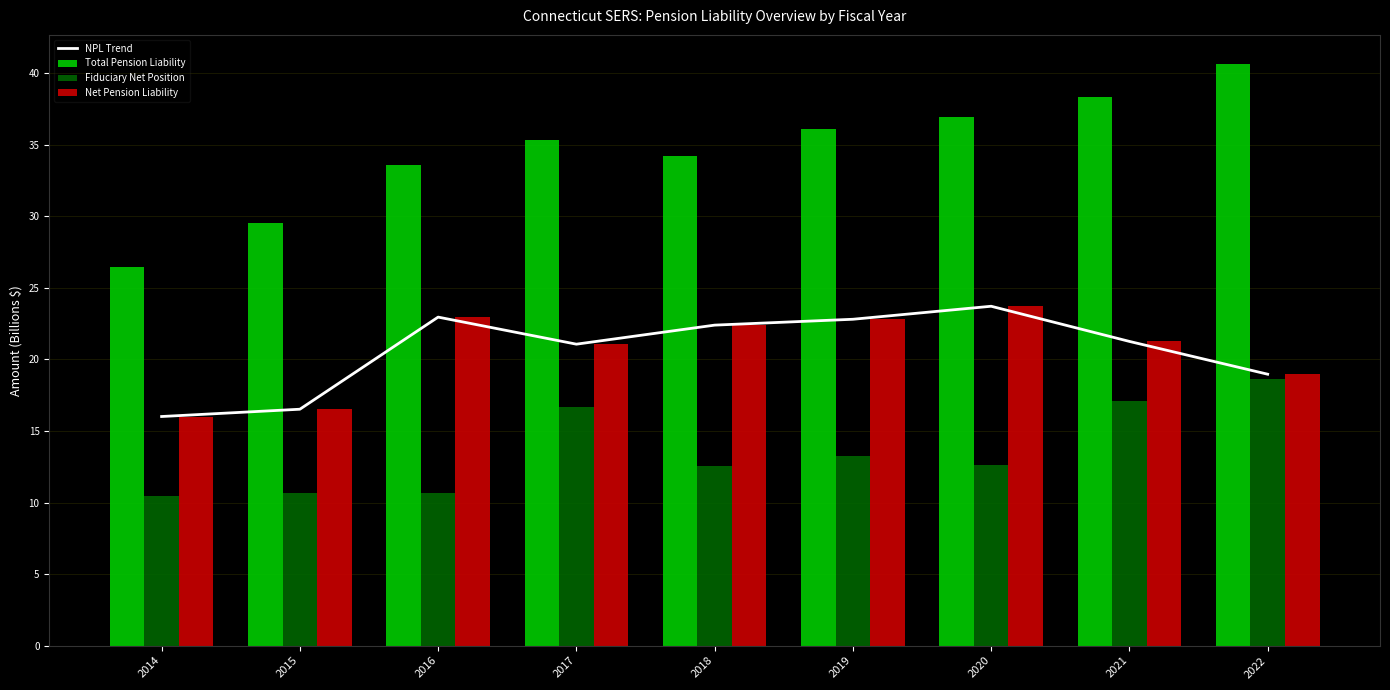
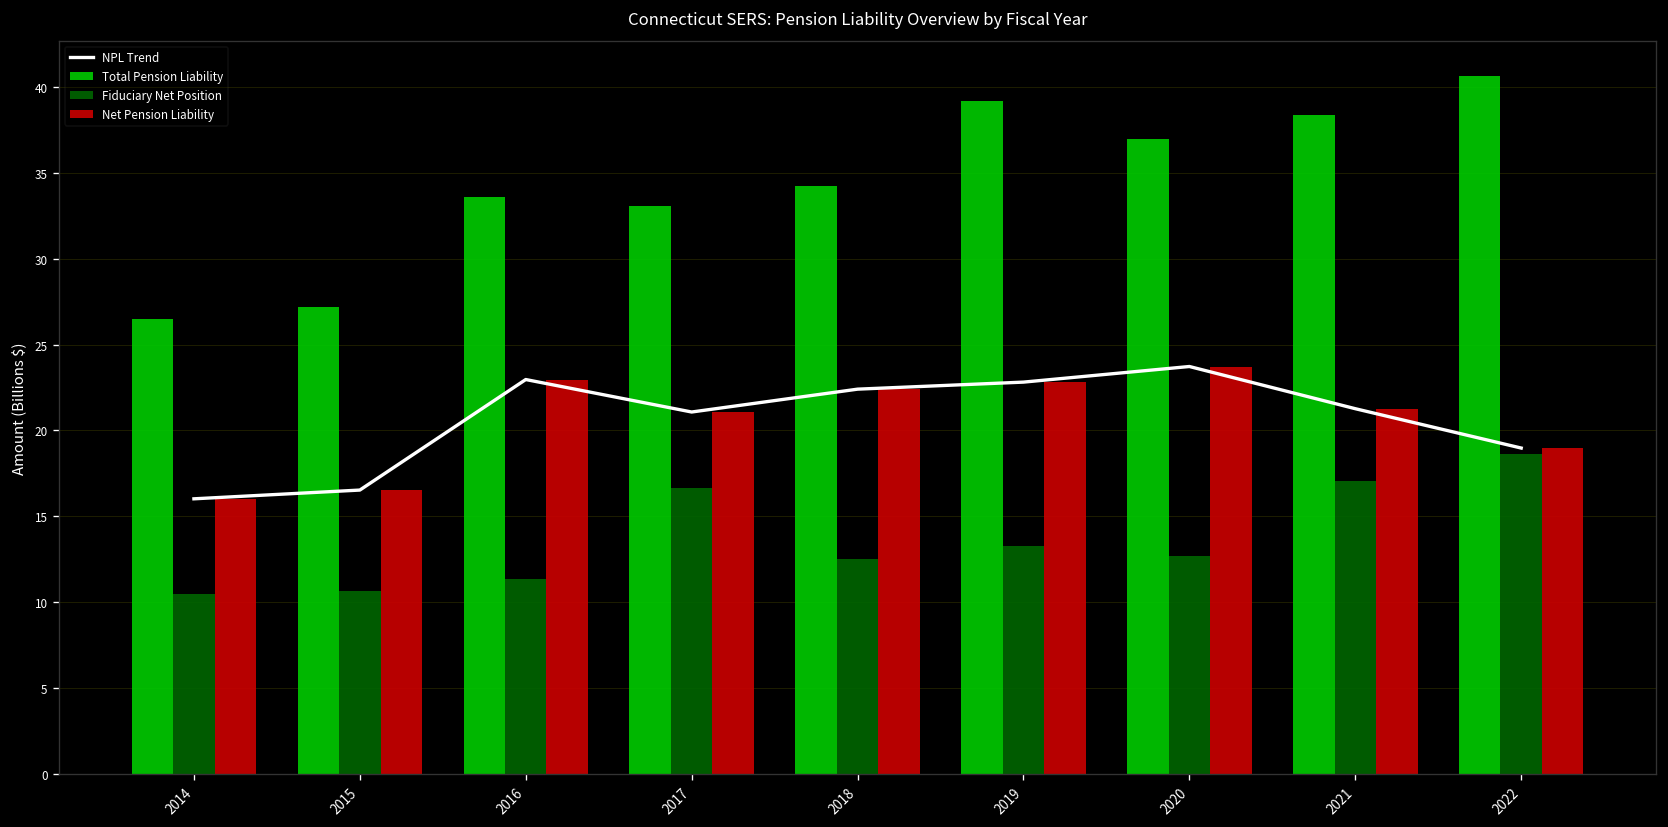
  {
    "Total Pension Liability": {
      "2014": 26.5,
-     "2015": 29.5,
+     "2015": 27.2,
      "2016": 33.6,
-     "2017": 35.4,
+     "2017": 33.1,
      "2018": 34.2,
-     "2019": 36.1,
+     "2019": 39.2,
      "2020": 37.0,
      "2021": 38.3,
      "2022": 40.7
    },
    "NPL Trend": {
      "2014": 16.0,
      "2015": 16.5,
      "2016": 23.0,
      "2017": 21.1,
      "2018": 22.4,
      "2019": 22.8,
      "2020": 23.7,
      "2021": 21.3,
      "2022": 19.0
    },
    "Fiduciary Net Position": {
      "2014": 10.5,
      "2015": 10.7,
-     "2016": 10.7,
+     "2016": 11.3,
      "2017": 16.7,
      "2018": 12.5,
      "2019": 13.3,
      "2020": 12.7,
      "2021": 17.1,
      "2022": 18.6
    },
    "Net Pension Liability": {
      "2014": 16.0,
      "2015": 16.5,
      "2016": 23.0,
      "2017": 21.1,
      "2018": 22.4,
      "2019": 22.8,
      "2020": 23.7,
      "2021": 21.3,
      "2022": 19.0
    }
  }
